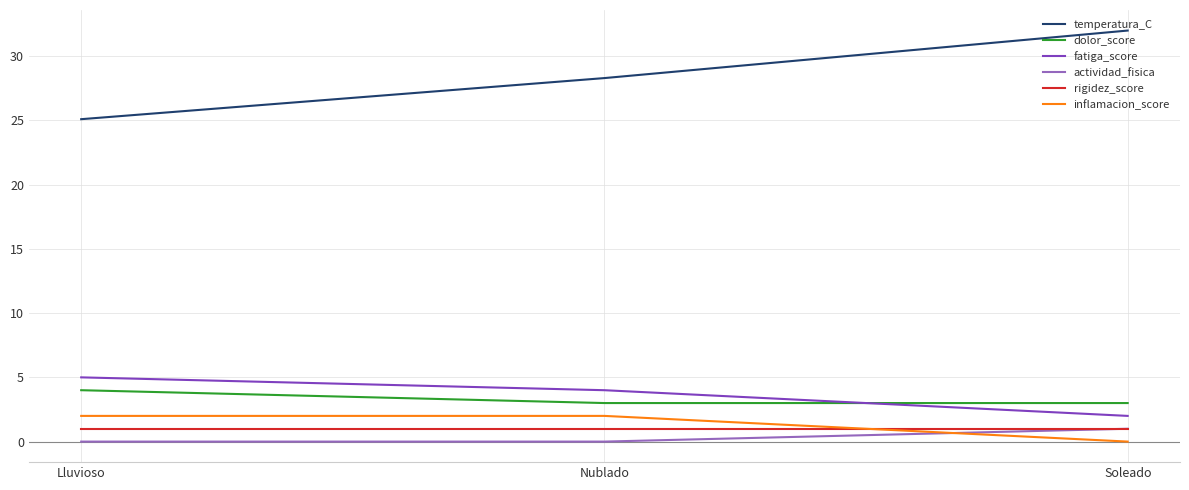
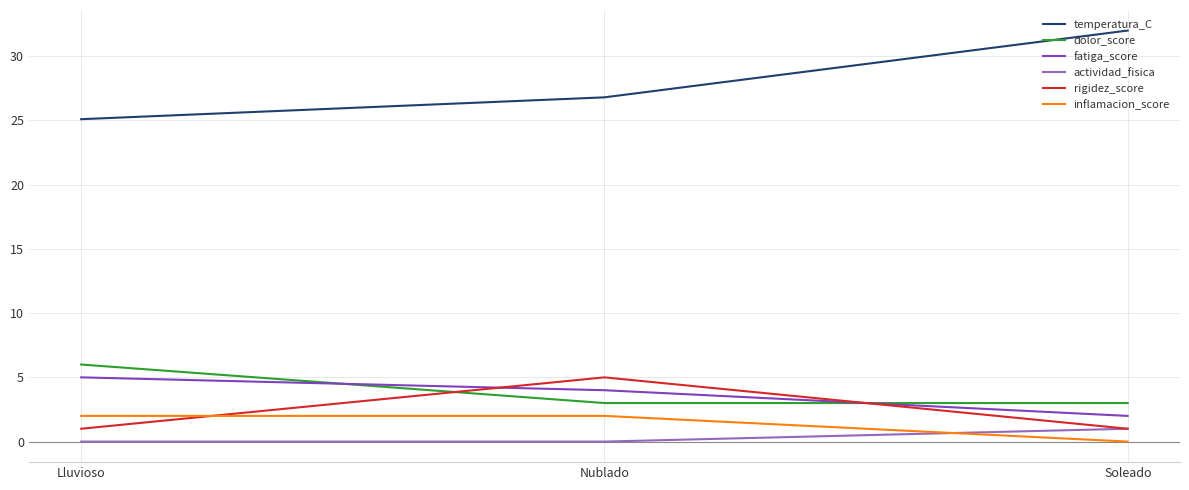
  {
    "temperatura_C": {
      "Lluvioso": 25.1,
-     "Nublado": 28.3,
+     "Nublado": 26.8,
      "Soleado": 32.0
    },
    "dolor_score": {
-     "Lluvioso": 4,
+     "Lluvioso": 6,
      "Nublado": 3,
      "Soleado": 3
    },
    "rigidez_score": {
      "Lluvioso": 1,
-     "Nublado": 1
+     "Nublado": 5
    },
    "inflamacion_score": {
      "Lluvioso": 2.0,
      "Nublado": 2.0,
      "Soleado": 0.0
    }
  }
